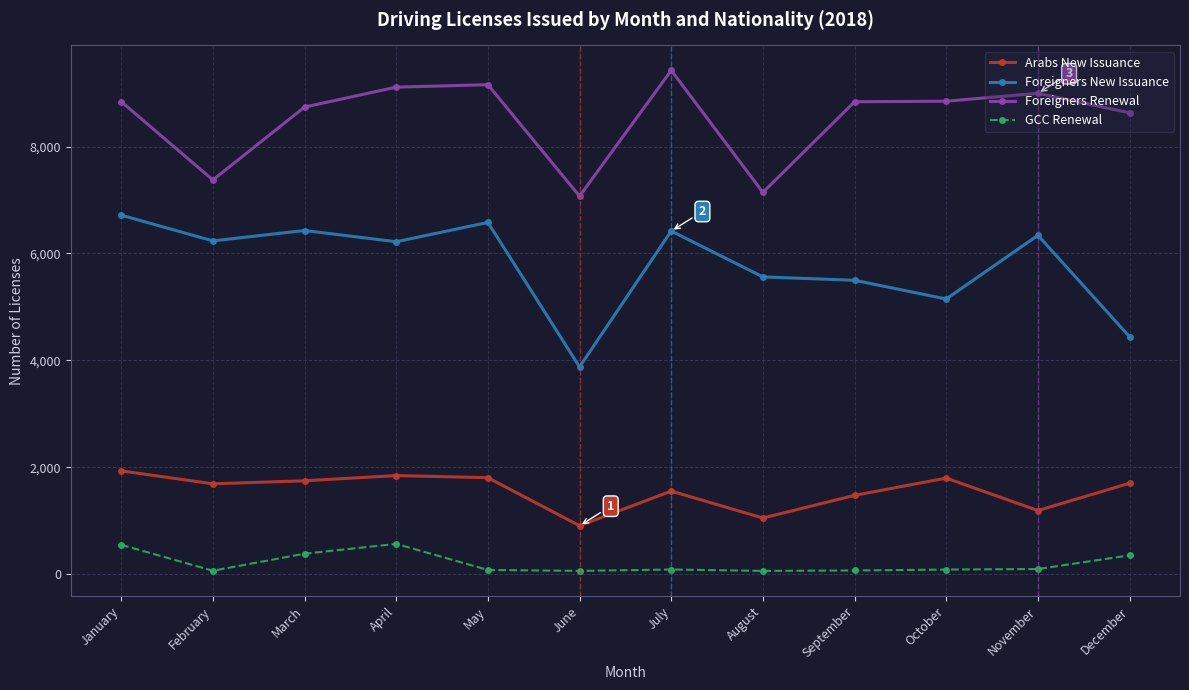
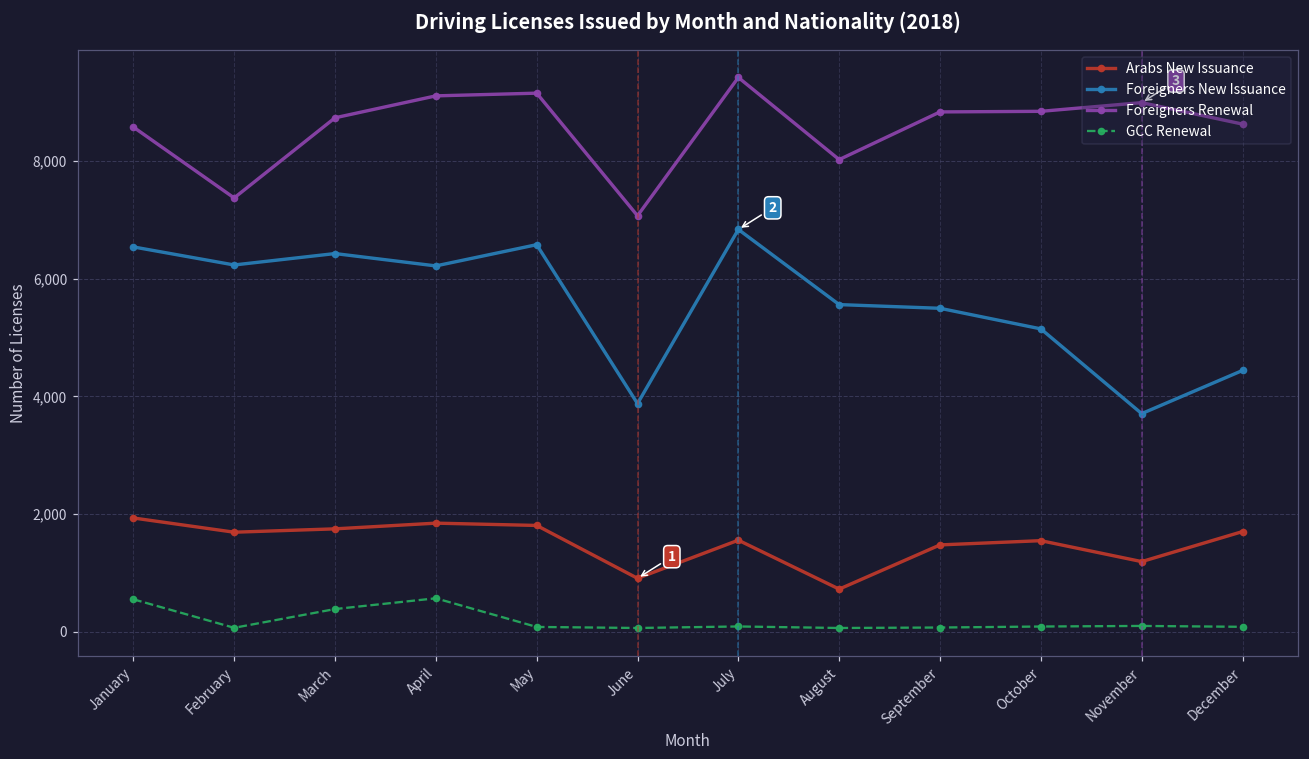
  {
    "Arabs New Issuance": {
      "January": "1,900",
      "February": "1,700",
      "March": "1,700",
      "April": "1,800",
      "May": "1,800",
      "July": "1,600",
-     "August": "1,100",
+     "August": "700",
      "September": "1,500",
-     "October": "1,800",
+     "October": "1,500",
      "November": "1,200",
      "December": "1,700"
    },
    "Foreigners New Issuance": {
-     "January": "6,700",
+     "January": "6,500",
      "February": "6,200",
      "March": "6,400",
      "April": "6,200",
      "May": "6,600",
      "June": "3,900",
-     "July": "6,400",
+     "July": "6,800",
      "August": "5,600",
      "September": "5,500",
      "October": "5,100",
-     "November": "6,300",
+     "November": "3,700",
      "December": "4,400"
    },
    "Foreigners Renewal": {
-     "January": "8,800",
+     "January": "8,600",
      "February": "7,400",
      "March": "8,700",
      "April": "9,100",
      "May": "9,200",
      "June": "7,100",
      "July": "9,400",
-     "August": "7,100",
+     "August": "8,000",
      "September": "8,800",
      "October": "8,800"
    },
    "GCC Renewal": {
      "January": "600",
      "February": "100",
      "March": "400",
      "April": "600",
      "May": "100",
      "June": "100",
      "July": "100",
      "August": "100",
      "September": "100",
      "October": "100",
      "November": "100",
-     "December": "400"
+     "December": "100"
    }
  }
